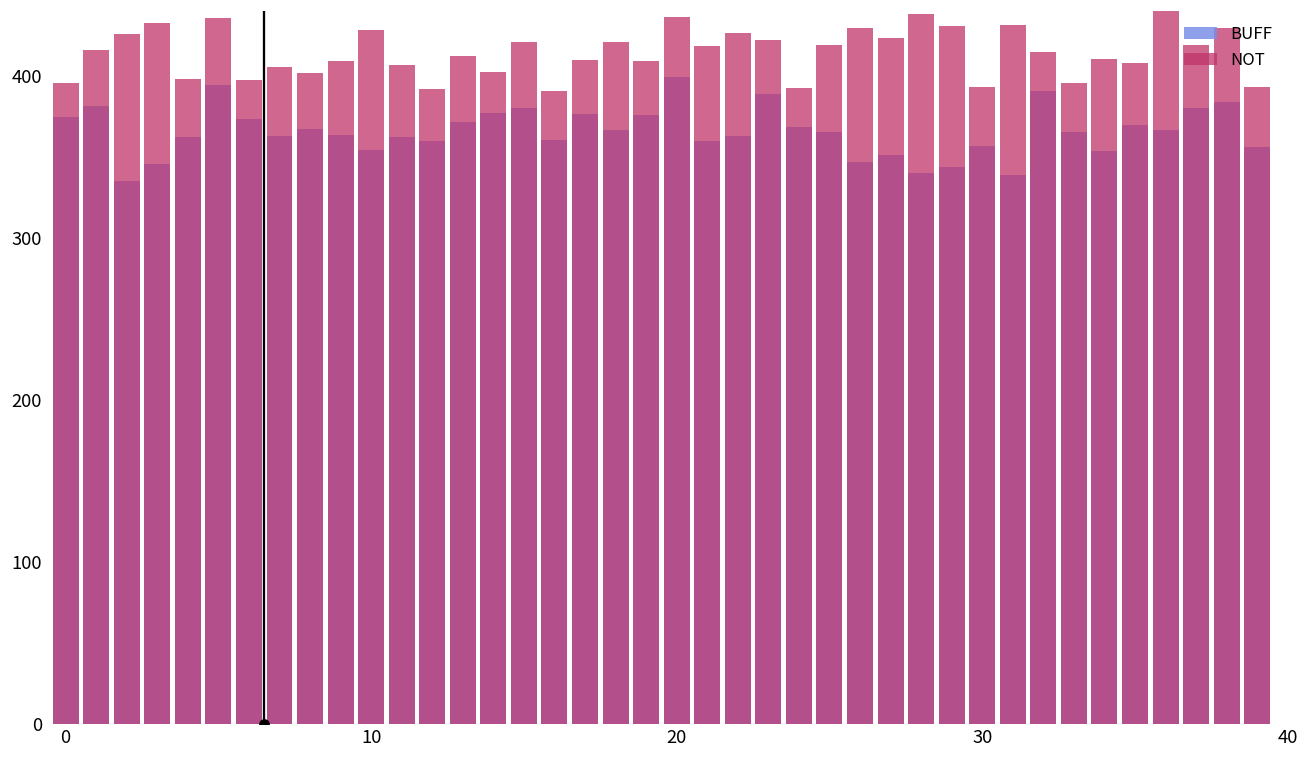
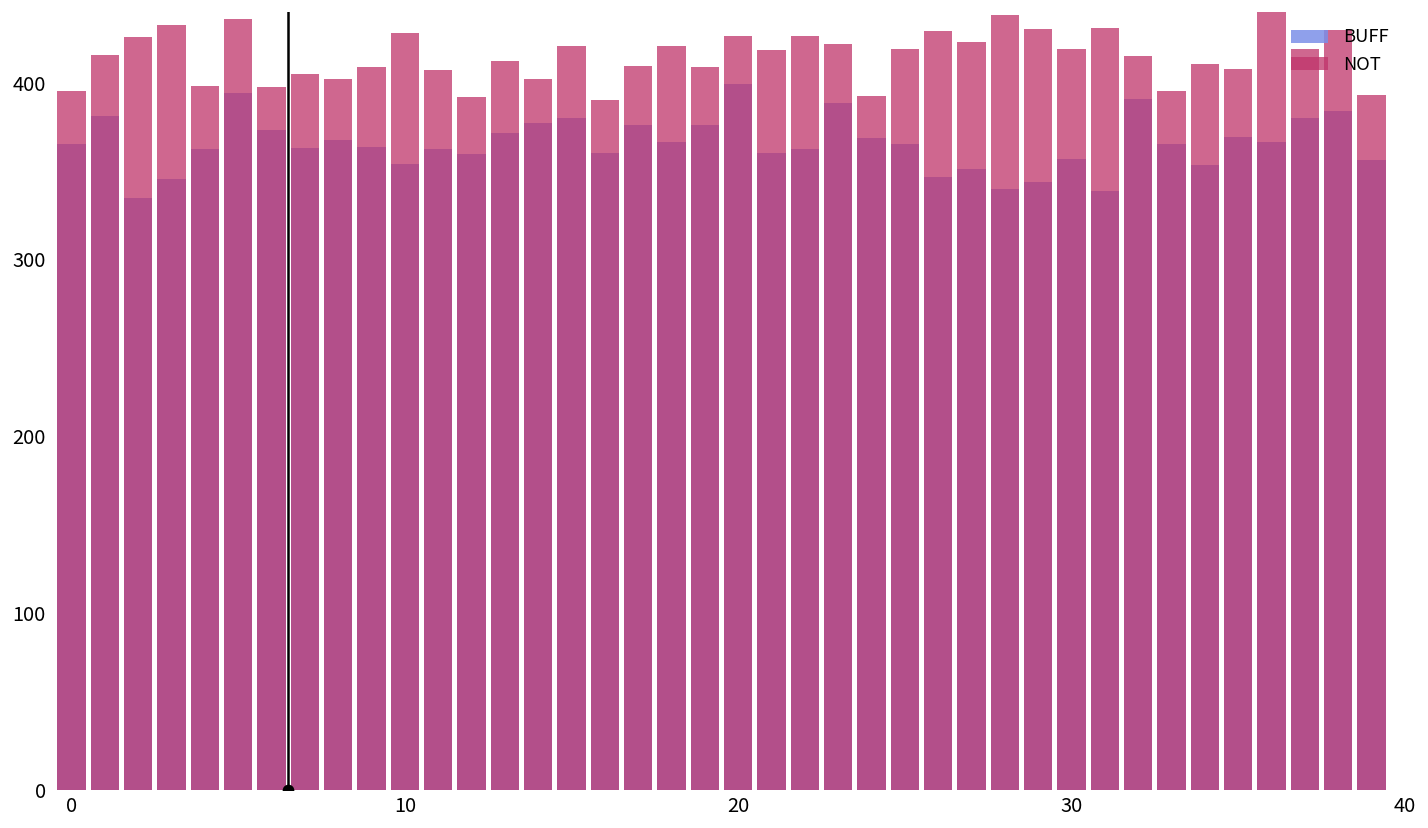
  {
    "BUFF": {
-     "0": 374
+     "0": 365
    },
    "NOT": {
      "0": 395,
      "10": 428,
-     "20": 436,
-     "30": 393
+     "20": 427,
+     "30": 419
    }
  }
